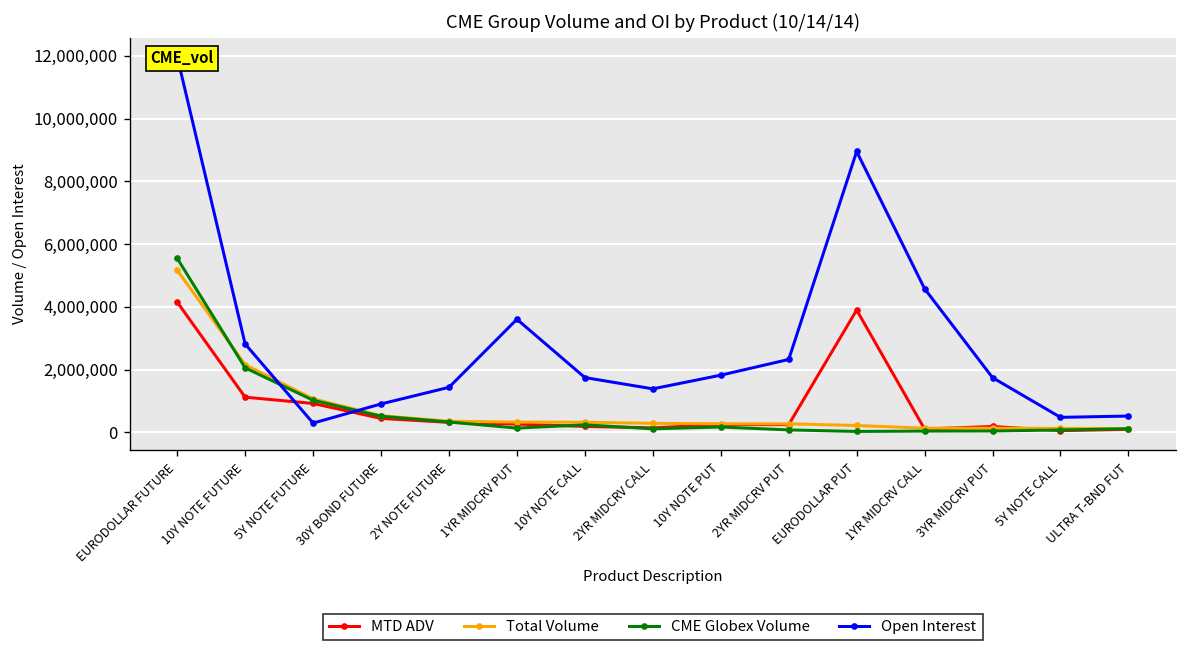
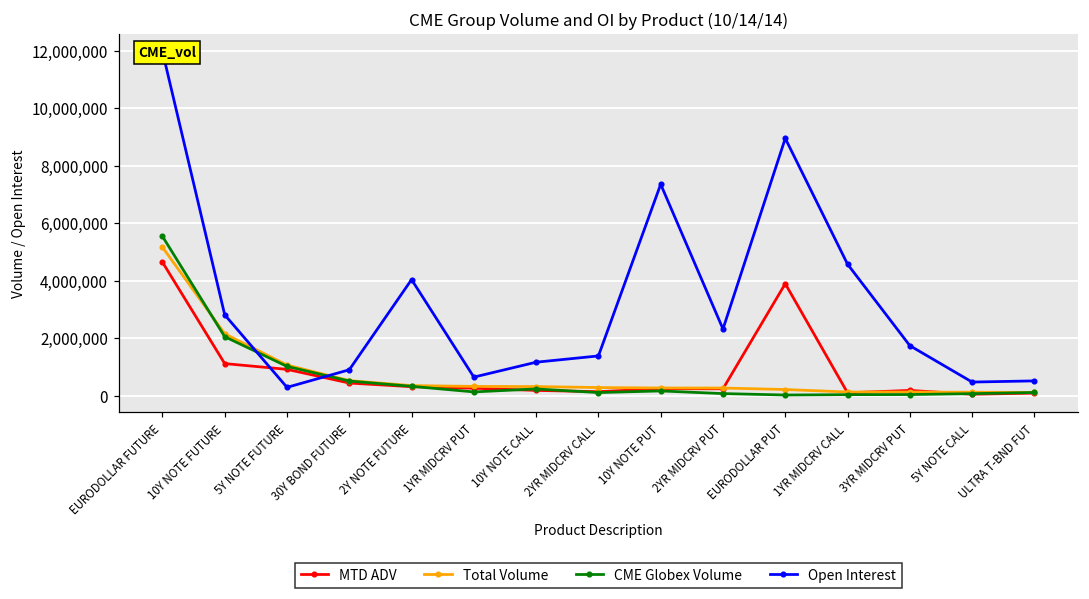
  {
    "MTD ADV": {
-     "EURODOLLAR FUTURE": "4,100,000",
+     "EURODOLLAR FUTURE": "4,600,000",
      "10Y NOTE FUTURE": "1,100,000",
      "5Y NOTE FUTURE": "900,000",
      "EURODOLLAR PUT": "3,900,000"
    },
    "Total Volume": {
      "EURODOLLAR FUTURE": "5,200,000",
      "10Y NOTE FUTURE": "2,200,000",
      "2YR MIDCRV CALL": "300,000",
      "EURODOLLAR PUT": "200,000"
    },
    "CME Globex Volume": {
      "EURODOLLAR FUTURE": "5,500,000",
      "10Y NOTE FUTURE": "2,100,000",
      "1YR MIDCRV PUT": "100,000",
      "2YR MIDCRV PUT": "100,000",
      "EURODOLLAR PUT": "0"
    },
    "Open Interest": {
      "10Y NOTE FUTURE": "2,800,000",
      "5Y NOTE FUTURE": "300,000",
      "30Y BOND FUTURE": "900,000",
-     "2Y NOTE FUTURE": "1,400,000",
-     "1YR MIDCRV PUT": "3,600,000",
-     "10Y NOTE CALL": "1,700,000",
+     "2Y NOTE FUTURE": "4,000,000",
+     "1YR MIDCRV PUT": "600,000",
+     "10Y NOTE CALL": "1,200,000",
      "2YR MIDCRV CALL": "1,400,000",
-     "10Y NOTE PUT": "1,800,000",
+     "10Y NOTE PUT": "7,400,000",
      "2YR MIDCRV PUT": "2,300,000",
      "EURODOLLAR PUT": "8,900,000",
      "1YR MIDCRV CALL": "4,600,000",
      "3YR MIDCRV PUT": "1,700,000",
      "5Y NOTE CALL": "500,000",
      "ULTRA T-BND FUT": "500,000"
    }
  }
